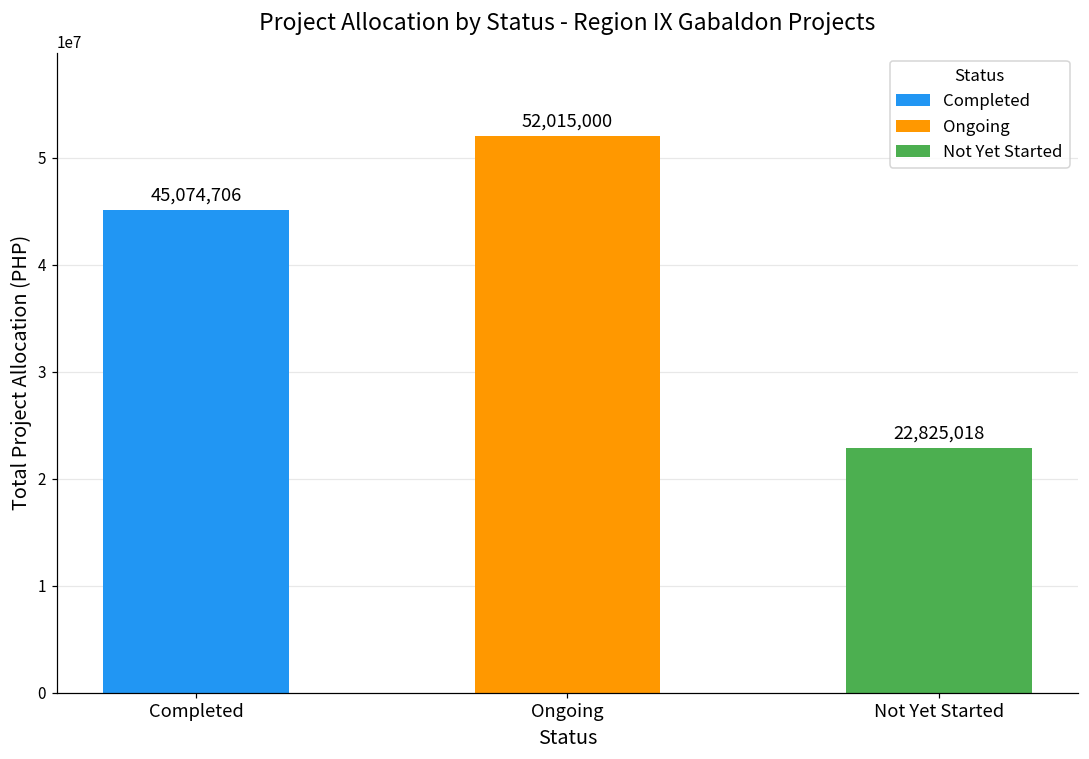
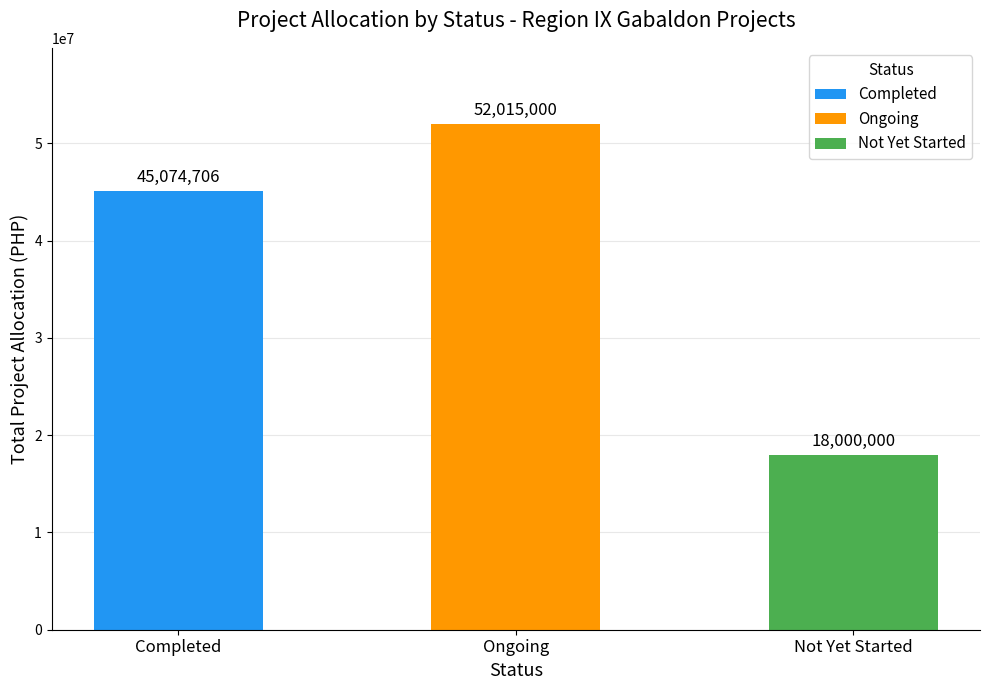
  {
    "Completed": "45,074,706",
    "Ongoing": "52,015,000",
-   "Not Yet Started": "22,825,018"
+   "Not Yet Started": "18,000,000"
  }
